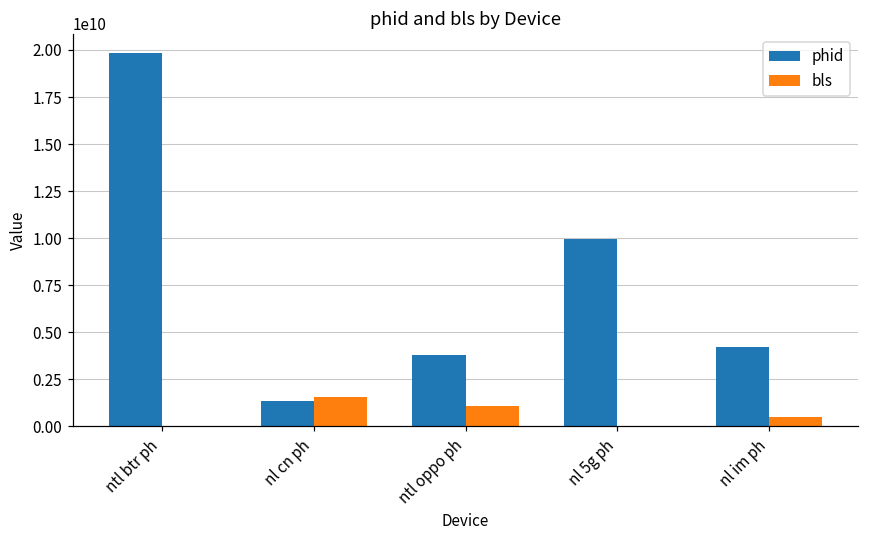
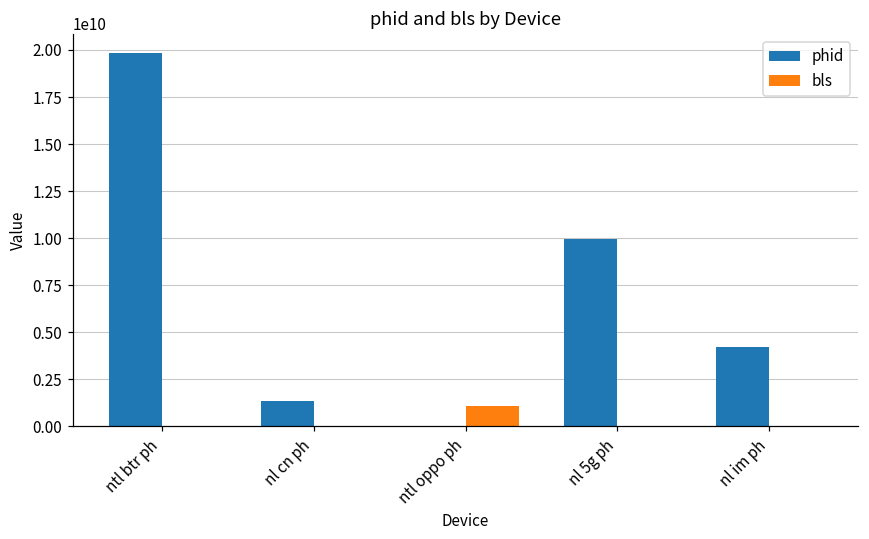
  {
    "phid": {
      "ntl btr ph": 19800000000,
      "nl cn ph": 1300000000,
-     "ntl oppo ph": 3800000000,
+     "ntl oppo ph": 0,
      "nl 5g ph": 10000000000,
      "nl im ph": 4200000000
    },
    "bls": {
-     "nl cn ph": 1600000000,
+     "nl cn ph": 0,
      "ntl oppo ph": 1100000000,
-     "nl im ph": 500000000
+     "nl im ph": 0
    }
  }
